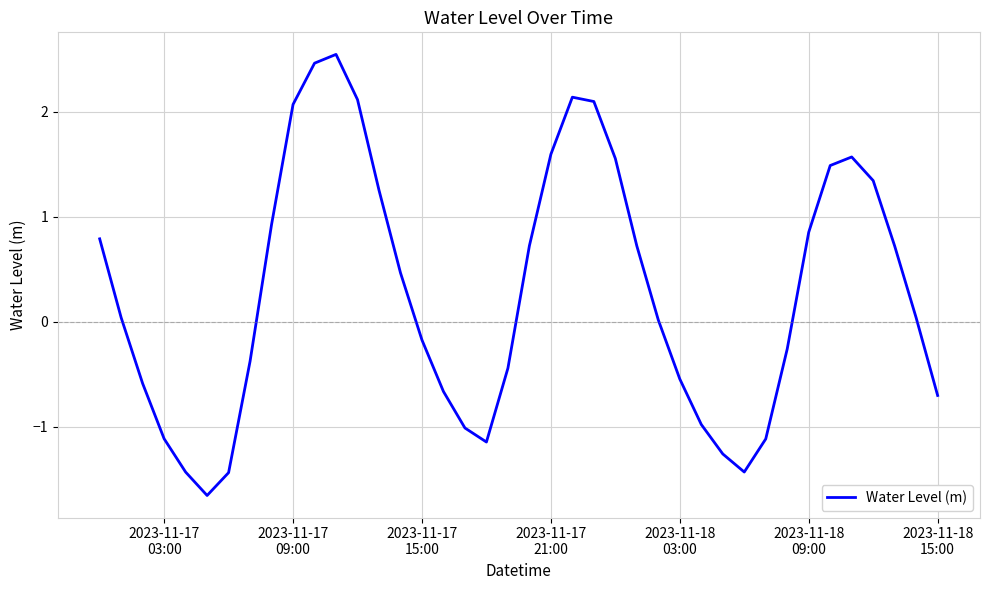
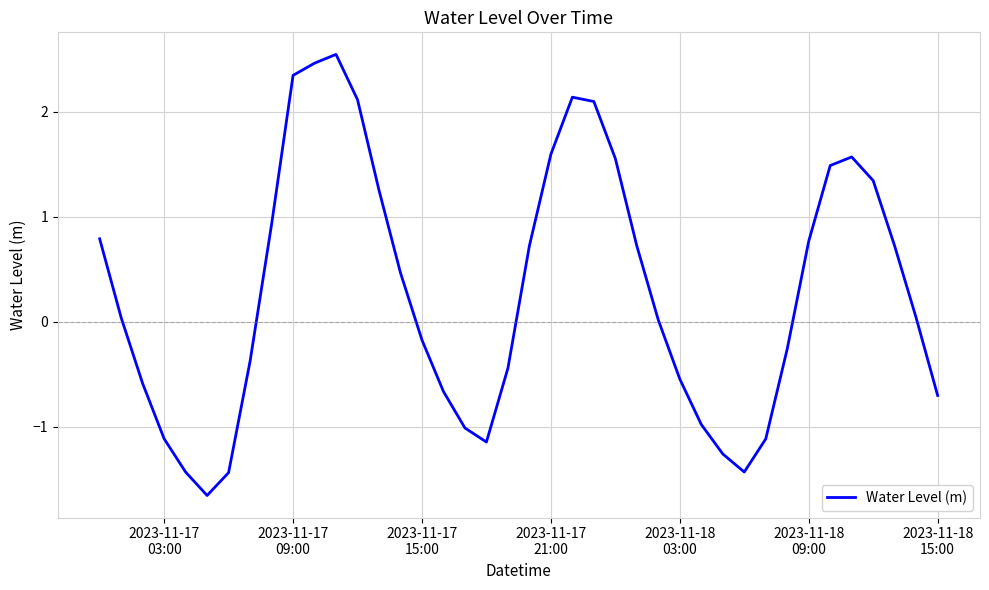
  {
    "2023-11-17 03:00": -1.12,
-   "2023-11-17 09:00": 2.07,
+   "2023-11-17 09:00": 2.35,
    "2023-11-17 15:00": -0.17,
    "2023-11-17 21:00": 1.59,
    "2023-11-18 03:00": -0.55,
-   "2023-11-18 09:00": 0.85,
+   "2023-11-18 09:00": 0.77,
    "2023-11-18 15:00": -0.70
  }
